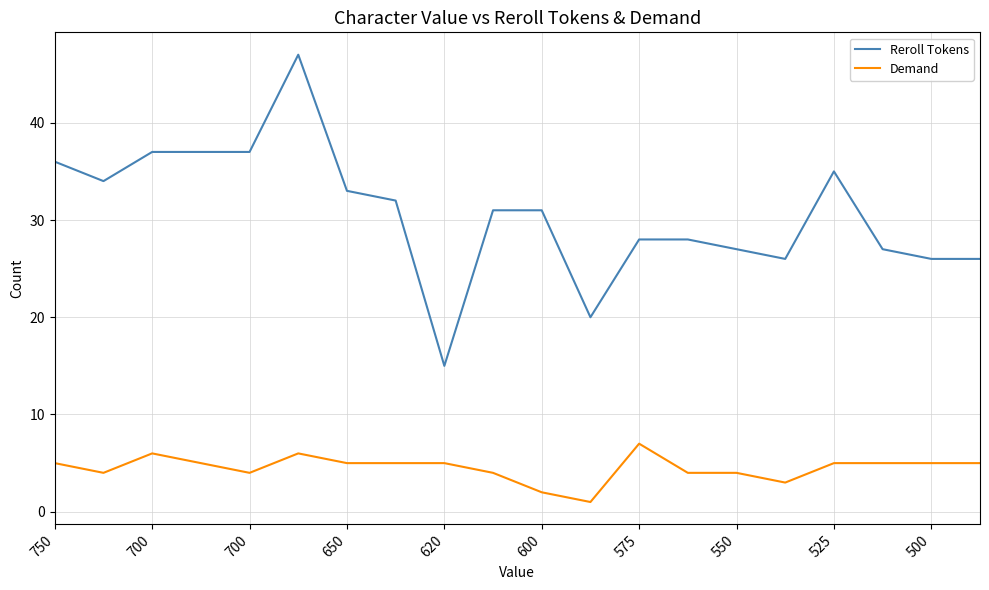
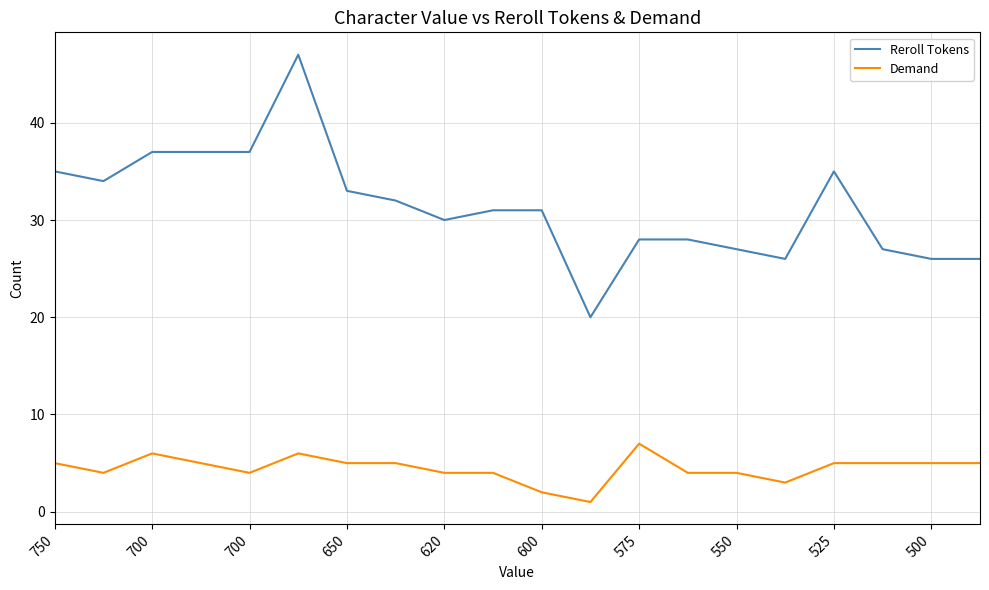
  {
    "Reroll Tokens": {
-     "750": 36,
+     "750": 35,
      "650": 33,
-     "620": 15,
+     "620": 30,
      "600": 31,
      "575": 28,
      "550": 27,
      "525": 35,
      "500": 26
    },
    "Demand": {
      "750": 5,
      "650": 5,
-     "620": 5,
+     "620": 4,
      "600": 2,
      "575": 7,
      "550": 4,
      "525": 5,
      "500": 5
    }
  }
